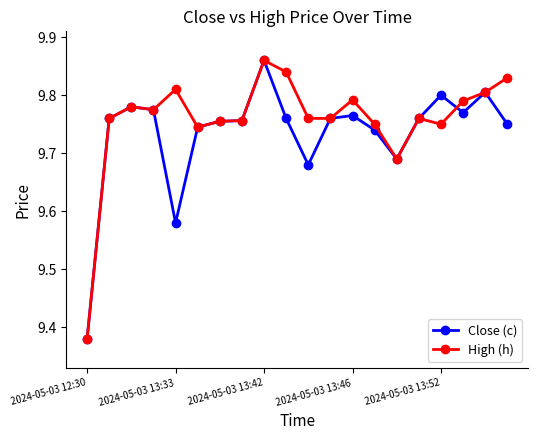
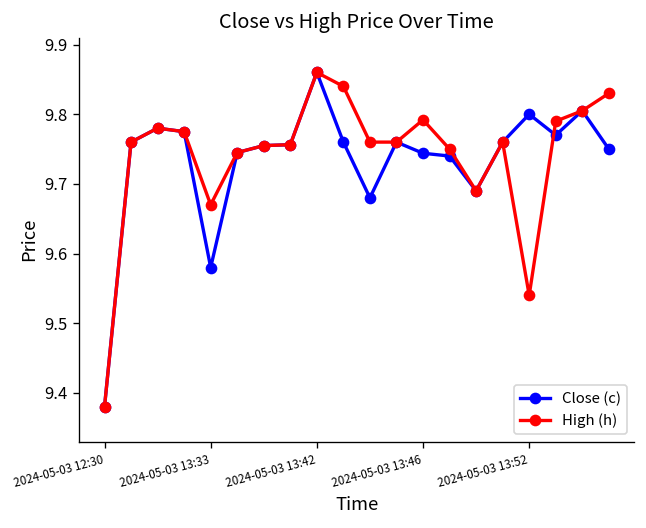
  {
    "Close (c)": {
      "2024-05-03 13:33": 9.58,
-     "2024-05-03 13:46": 9.77,
+     "2024-05-03 13:46": 9.74,
      "2024-05-03 13:52": 9.80
    },
    "High (h)": {
-     "2024-05-03 13:33": 9.81,
+     "2024-05-03 13:33": 9.67,
      "2024-05-03 13:46": 9.79,
-     "2024-05-03 13:52": 9.75
+     "2024-05-03 13:52": 9.54
    }
  }
